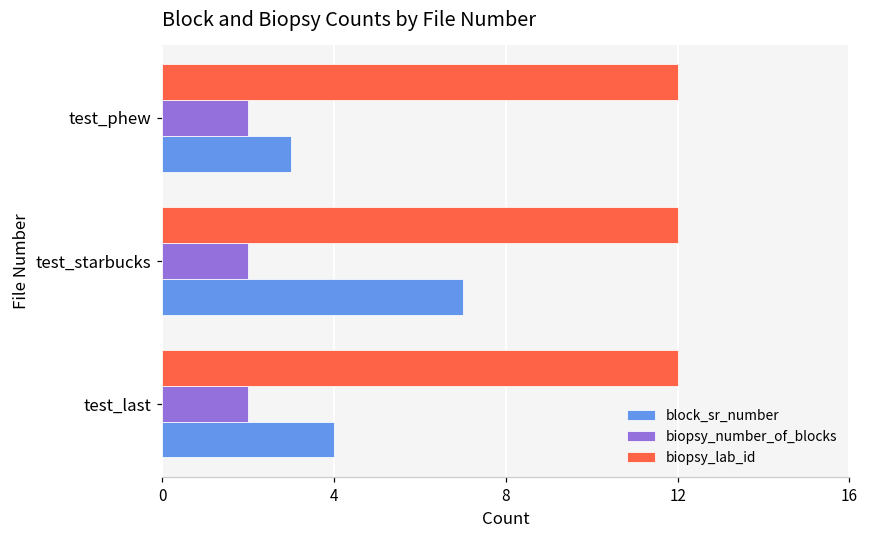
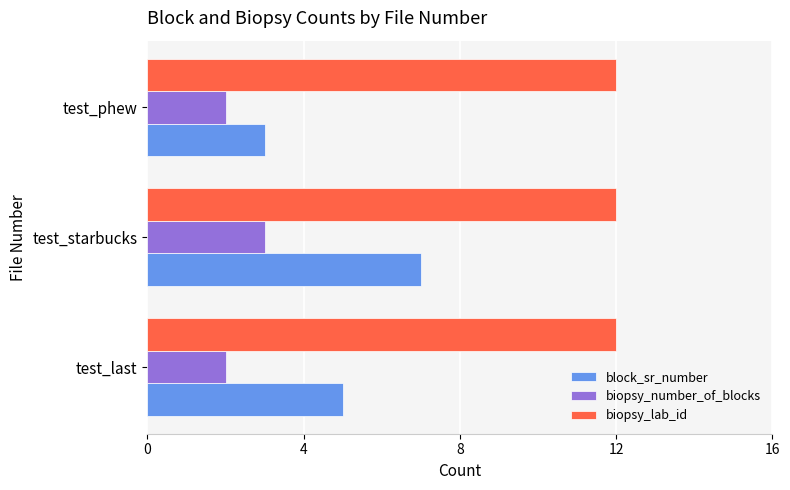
  {
    "block_sr_number": {
      "test_phew": 3,
      "test_starbucks": 7,
-     "test_last": 4
+     "test_last": 5
    },
    "biopsy_number_of_blocks": {
      "test_phew": 2,
-     "test_starbucks": 2,
+     "test_starbucks": 3,
      "test_last": 2
    },
    "biopsy_lab_id": {
      "test_phew": 12,
      "test_starbucks": 12,
      "test_last": 12
    }
  }
